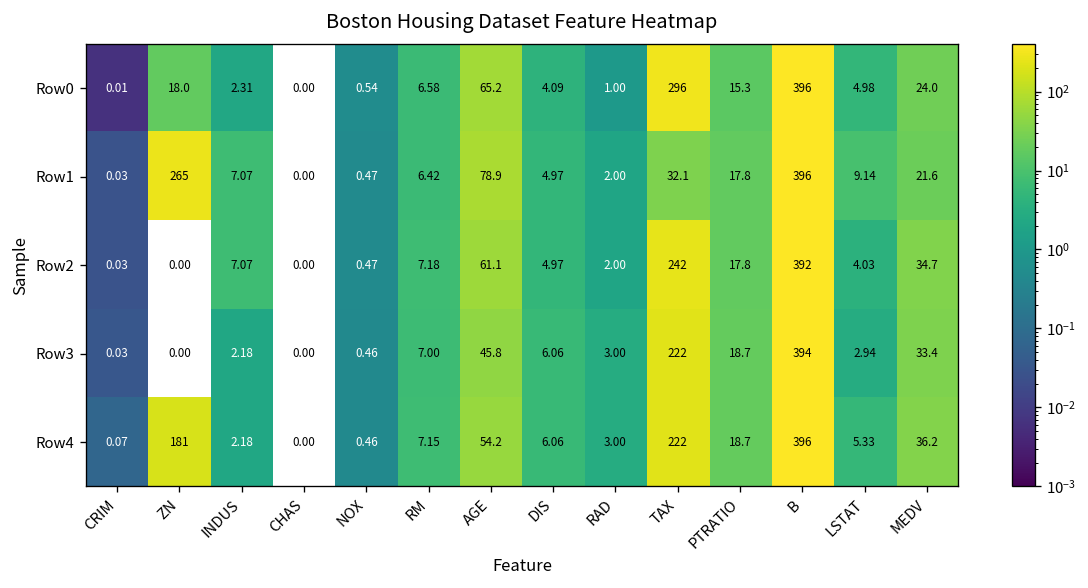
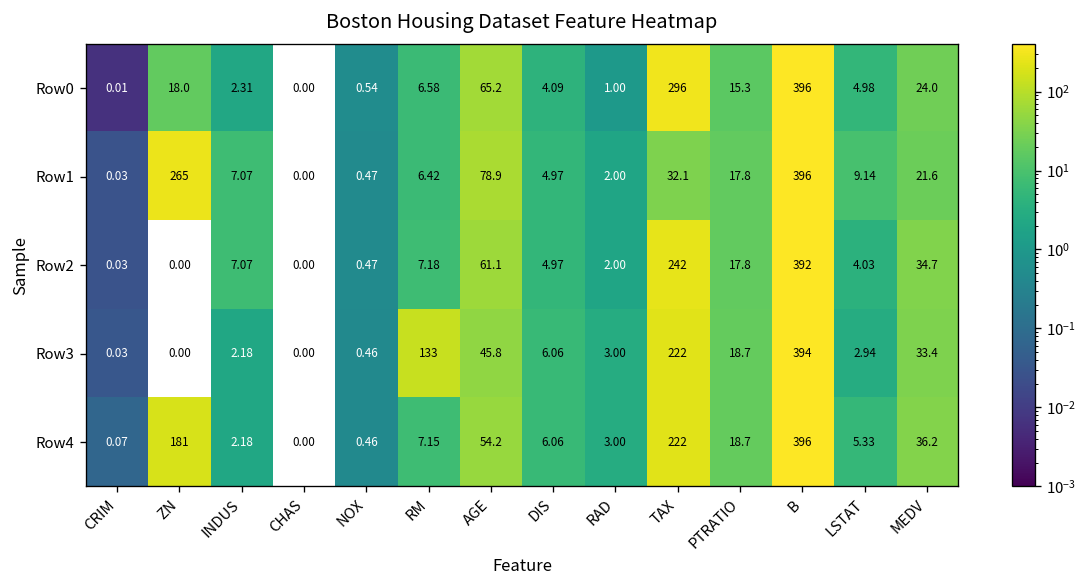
  {
    "Row0": {
      "CRIM": 0.01,
      "ZN": 18.0,
      "INDUS": 2.31,
      "CHAS": 0.00,
      "NOX": 0.54,
      "RM": 6.58,
      "AGE": 65.2,
      "DIS": 4.09,
      "RAD": 1.00,
      "TAX": 296,
      "PTRATIO": 15.3,
      "B": 396,
      "LSTAT": 4.98,
      "MEDV": 24.0
    },
    "Row1": {
      "CRIM": 0.03,
      "ZN": 265,
      "INDUS": 7.07,
      "CHAS": 0.00,
      "NOX": 0.47,
      "RM": 6.42,
      "AGE": 78.9,
      "DIS": 4.97,
      "RAD": 2.00,
      "TAX": 32.1,
      "PTRATIO": 17.8,
      "B": 396,
      "LSTAT": 9.14,
      "MEDV": 21.6
    },
    "Row2": {
      "CRIM": 0.03,
      "ZN": 0.00,
      "INDUS": 7.07,
      "CHAS": 0.00,
      "NOX": 0.47,
      "RM": 7.18,
      "AGE": 61.1,
      "DIS": 4.97,
      "RAD": 2.00,
      "TAX": 242,
      "PTRATIO": 17.8,
      "B": 392,
      "LSTAT": 4.03,
      "MEDV": 34.7
    },
    "Row3": {
      "CRIM": 0.03,
      "ZN": 0.00,
      "INDUS": 2.18,
      "CHAS": 0.00,
      "NOX": 0.46,
-     "RM": 7.00,
+     "RM": 133,
      "AGE": 45.8,
      "DIS": 6.06,
      "RAD": 3.00,
      "TAX": 222,
      "PTRATIO": 18.7,
      "B": 394,
      "LSTAT": 2.94,
      "MEDV": 33.4
    },
    "Row4": {
      "CRIM": 0.07,
      "ZN": 181,
      "INDUS": 2.18,
      "CHAS": 0.00,
      "NOX": 0.46,
      "RM": 7.15,
      "AGE": 54.2,
      "DIS": 6.06,
      "RAD": 3.00,
      "TAX": 222,
      "PTRATIO": 18.7,
      "B": 396,
      "LSTAT": 5.33,
      "MEDV": 36.2
    }
  }
